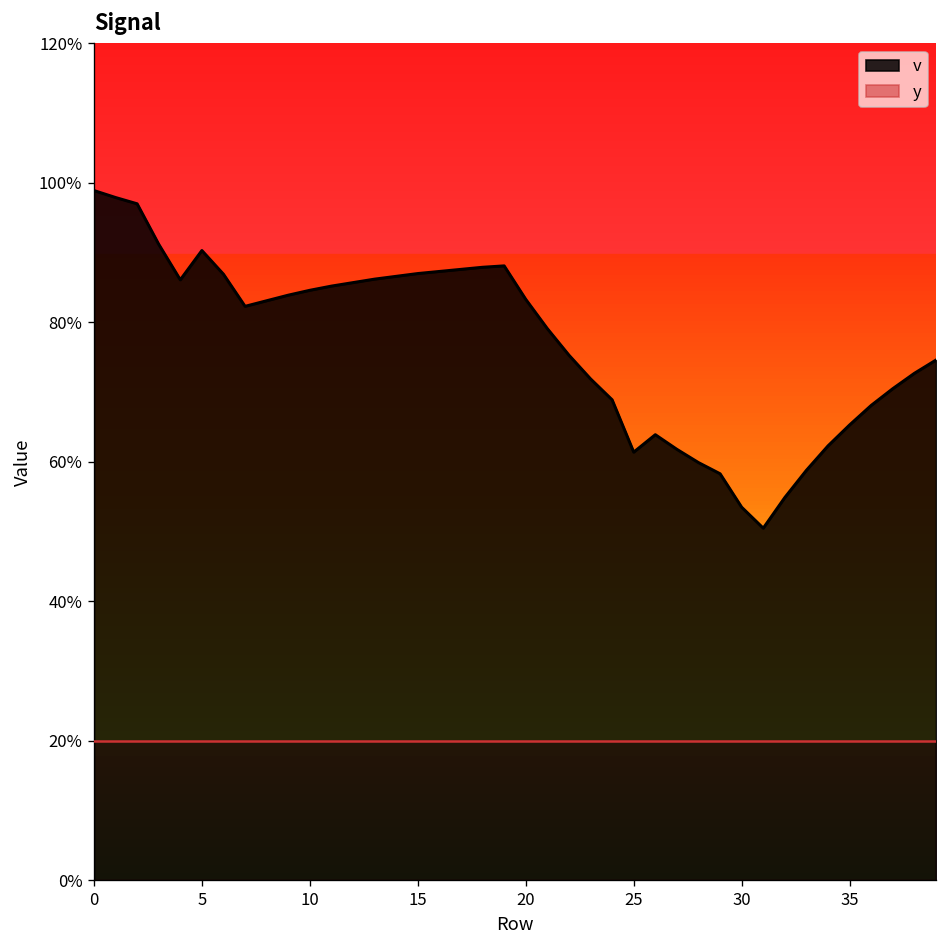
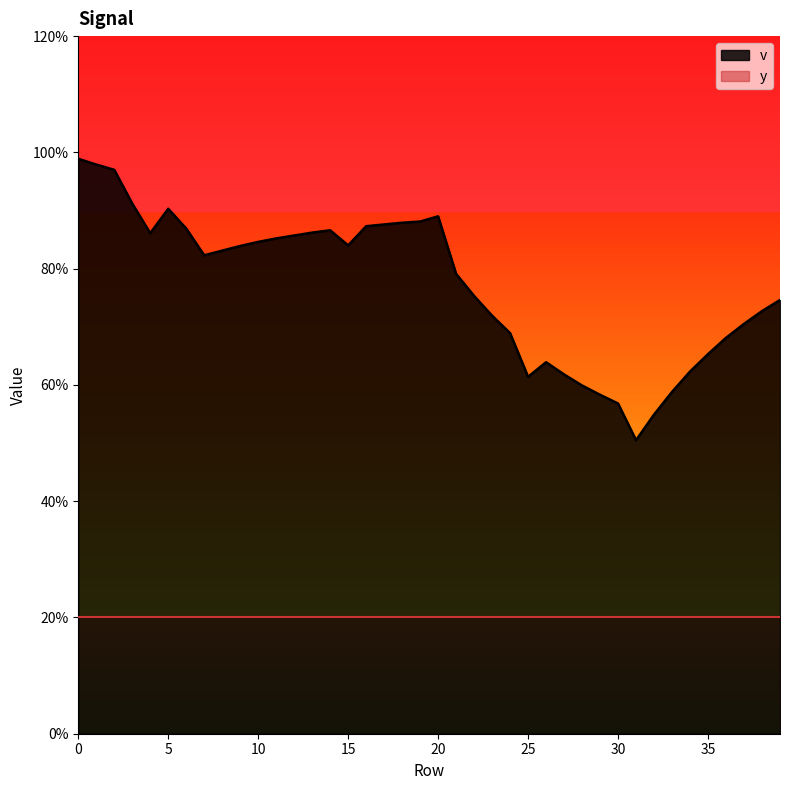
  {
    "v": {
      "0": "99%",
      "5": "90%",
      "10": "85%",
-     "15": "87%",
-     "20": "83%",
+     "15": "84%",
+     "20": "89%",
      "25": "61%",
-     "30": "54%",
+     "30": "57%",
      "35": "65%"
    },
    "y": {
      "0": "20%",
      "5": "20%",
      "10": "20%",
      "15": "20%",
      "20": "20%",
      "25": "20%",
      "30": "20%",
      "35": "20%"
    }
  }
